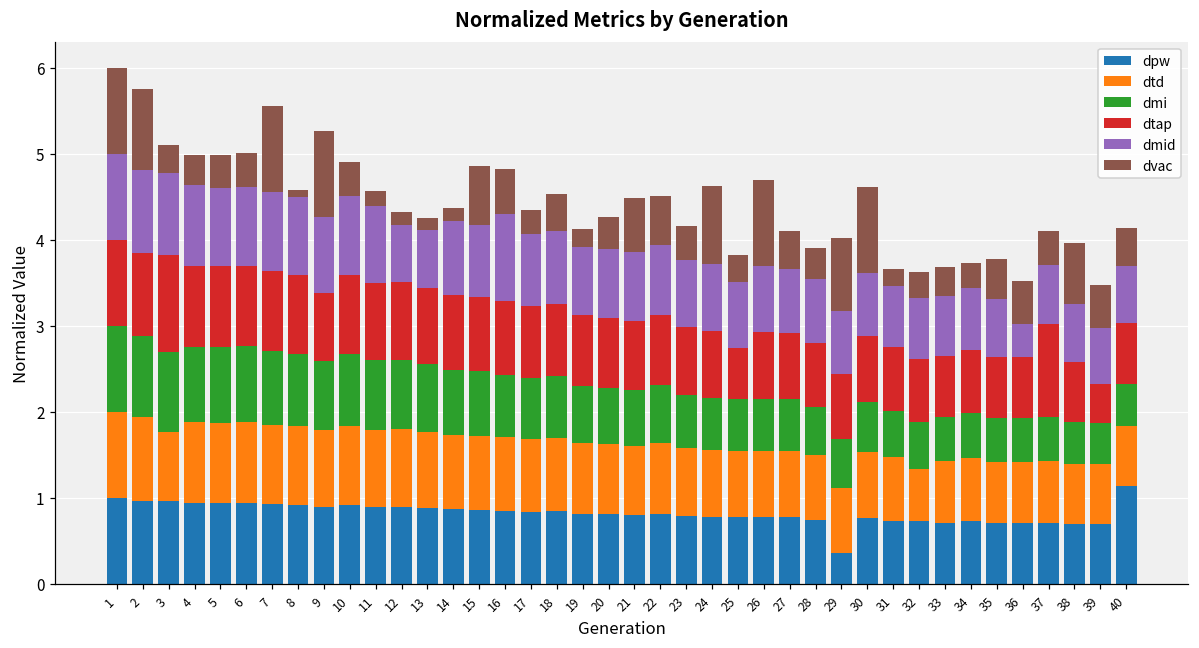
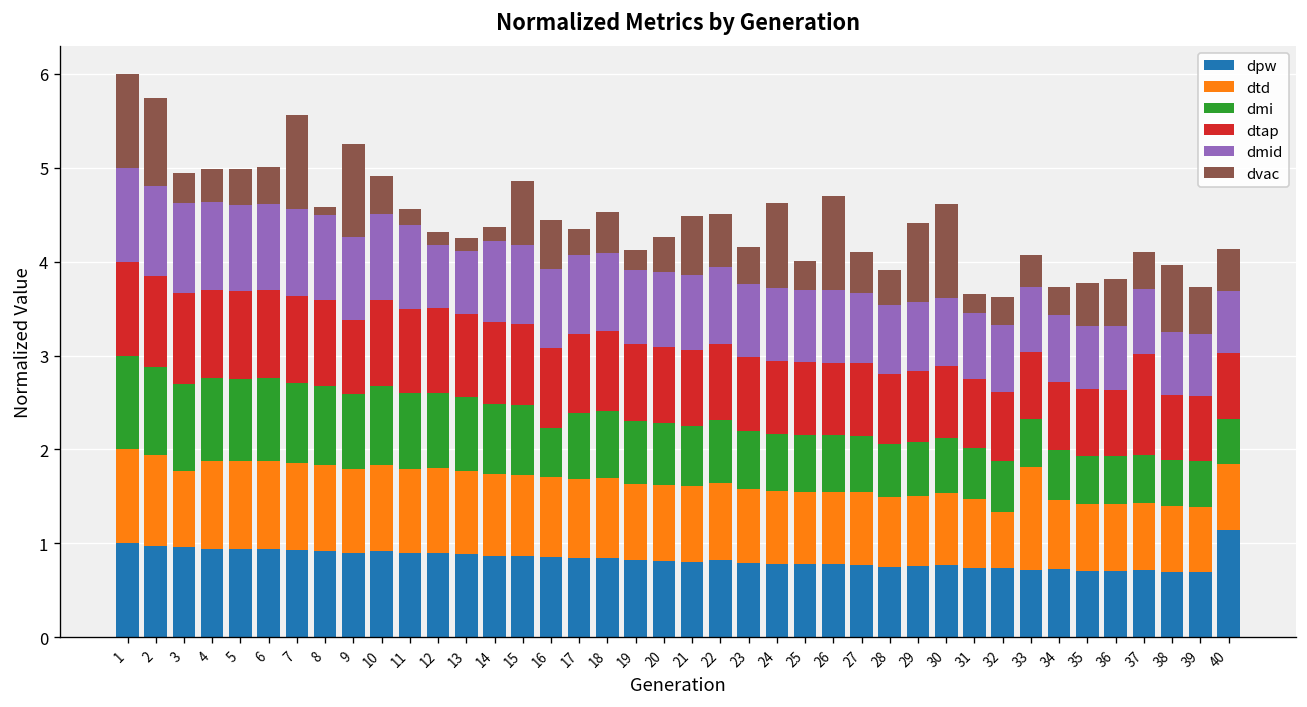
  {
    "dpw": {
      "1": 1.0,
      "2": 1.0,
      "3": 1.0,
      "4": 0.9,
      "5": 0.9,
      "6": 0.9,
      "7": 0.9,
      "8": 0.9,
      "9": 0.9,
      "10": 0.9,
      "11": 0.9,
      "12": 0.9,
      "13": 0.9,
      "14": 0.9,
      "15": 0.9,
      "16": 0.9,
      "17": 0.8,
      "18": 0.8,
      "19": 0.8,
      "20": 0.8,
      "21": 0.8,
      "22": 0.8,
      "23": 0.8,
      "24": 0.8,
      "25": 0.8,
      "26": 0.8,
      "27": 0.8,
      "28": 0.7,
-     "29": 0.4,
+     "29": 0.8,
      "30": 0.8,
      "31": 0.7,
      "32": 0.7,
      "33": 0.7,
      "34": 0.7,
      "35": 0.7,
      "36": 0.7,
      "37": 0.7,
      "38": 0.7,
      "39": 0.7,
      "40": 1.1
    },
    "dtd": {
      "1": 1.0,
      "2": 1.0,
      "3": 0.8,
      "4": 0.9,
      "5": 0.9,
      "6": 0.9,
      "7": 0.9,
      "8": 0.9,
      "9": 0.9,
      "10": 0.9,
      "11": 0.9,
      "12": 0.9,
      "13": 0.9,
      "14": 0.9,
      "15": 0.9,
      "16": 0.9,
      "17": 0.8,
      "18": 0.8,
      "19": 0.8,
      "20": 0.8,
      "21": 0.8,
      "22": 0.8,
      "23": 0.8,
      "24": 0.8,
      "25": 0.8,
      "26": 0.8,
      "27": 0.8,
      "28": 0.7,
      "29": 0.8,
      "30": 0.8,
      "31": 0.7,
      "32": 0.6,
-     "33": 0.7,
+     "33": 1.1,
      "34": 0.7,
      "35": 0.7,
      "36": 0.7,
      "37": 0.7,
      "38": 0.7,
      "39": 0.7,
      "40": 0.7
    },
    "dmi": {
      "1": 1.0,
      "2": 0.9,
      "3": 0.9,
      "4": 0.9,
      "5": 0.9,
      "6": 0.9,
      "7": 0.9,
      "8": 0.8,
      "9": 0.8,
      "10": 0.8,
      "11": 0.8,
      "12": 0.8,
      "13": 0.8,
      "14": 0.8,
      "15": 0.7,
-     "16": 0.7,
+     "16": 0.5,
      "17": 0.7,
      "18": 0.7,
      "19": 0.7,
      "20": 0.7,
      "21": 0.6,
      "22": 0.7,
      "23": 0.6,
      "24": 0.6,
      "25": 0.6,
      "26": 0.6,
      "27": 0.6,
      "28": 0.6,
      "29": 0.6,
      "30": 0.6,
      "31": 0.5,
      "32": 0.5,
      "33": 0.5,
      "34": 0.5,
      "35": 0.5,
      "36": 0.5,
      "37": 0.5,
      "38": 0.5,
      "39": 0.5,
      "40": 0.5
    },
    "dtap": {
      "1": 1.0,
      "2": 1.0,
-     "3": 1.1,
+     "3": 1.0,
      "4": 0.9,
      "5": 0.9,
      "6": 0.9,
      "7": 0.9,
      "8": 0.9,
      "9": 0.8,
      "10": 0.9,
      "11": 0.9,
      "12": 0.9,
      "13": 0.9,
      "14": 0.9,
      "15": 0.9,
      "16": 0.9,
      "17": 0.8,
      "18": 0.8,
      "19": 0.8,
      "20": 0.8,
      "21": 0.8,
      "22": 0.8,
      "23": 0.8,
      "24": 0.8,
-     "25": 0.6,
+     "25": 0.8,
      "26": 0.8,
      "27": 0.8,
      "28": 0.7,
      "29": 0.8,
      "30": 0.8,
      "31": 0.7,
      "32": 0.7,
      "33": 0.7,
      "34": 0.7,
      "35": 0.7,
      "36": 0.7,
      "37": 1.1,
      "38": 0.7,
-     "39": 0.4,
+     "39": 0.7,
      "40": 0.7
    },
    "dmid": {
      "1": 1.0,
      "2": 1.0,
      "3": 1.0,
      "4": 0.9,
      "5": 0.9,
      "6": 0.9,
      "7": 0.9,
      "8": 0.9,
      "9": 0.9,
      "10": 0.9,
      "11": 0.9,
      "12": 0.7,
      "13": 0.7,
      "14": 0.9,
      "15": 0.8,
-     "16": 1.0,
+     "16": 0.8,
      "17": 0.8,
      "18": 0.8,
      "19": 0.8,
      "20": 0.8,
      "21": 0.8,
      "22": 0.8,
      "23": 0.8,
      "24": 0.8,
      "25": 0.8,
      "26": 0.8,
      "27": 0.7,
      "28": 0.7,
      "29": 0.7,
      "30": 0.7,
      "31": 0.7,
      "32": 0.7,
      "33": 0.7,
      "34": 0.7,
      "35": 0.7,
-     "36": 0.4,
+     "36": 0.7,
      "37": 0.7,
      "38": 0.7,
      "39": 0.7,
      "40": 0.7
    }
  }
